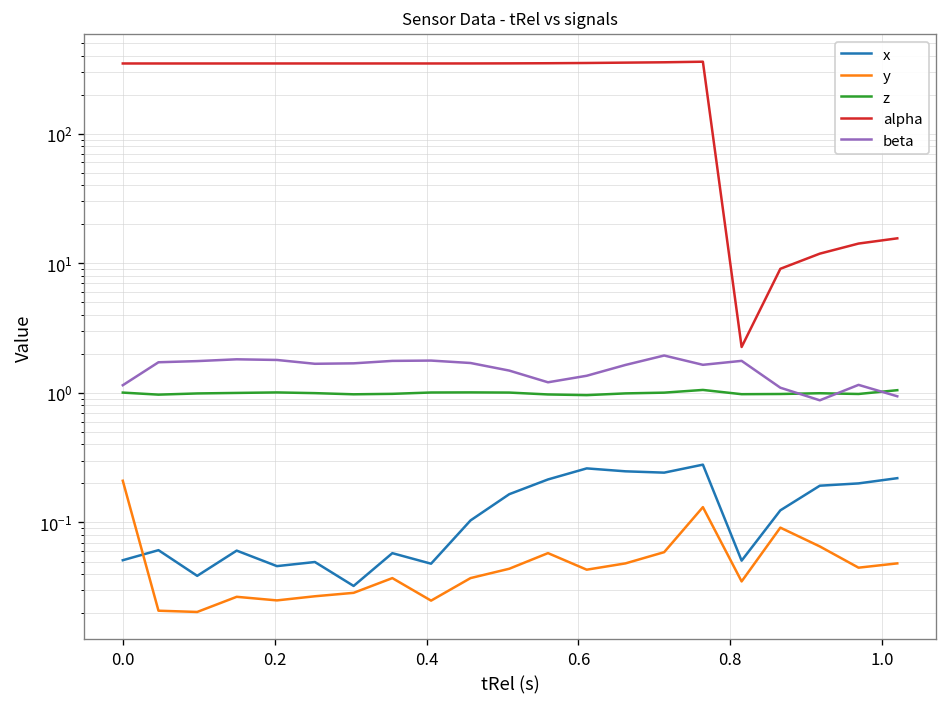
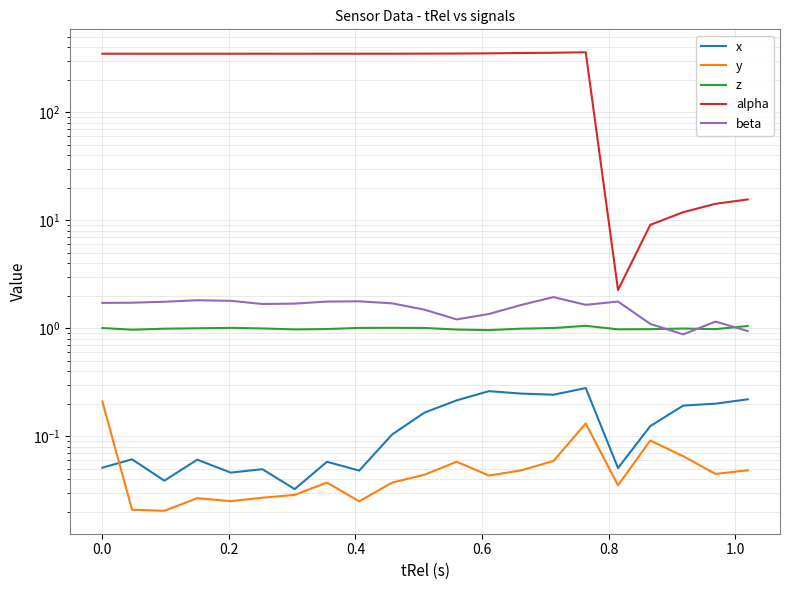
  {
    "x": {
      "0.0": 0.05
    },
    "y": {
      "0.0": 0.2
    },
    "z": {
      "0.0": 1.0
    },
    "alpha": {
      "0.0": 350
    },
    "beta": {
-     "0.0": 1.1
+     "0.0": 1.7
    }
  }
